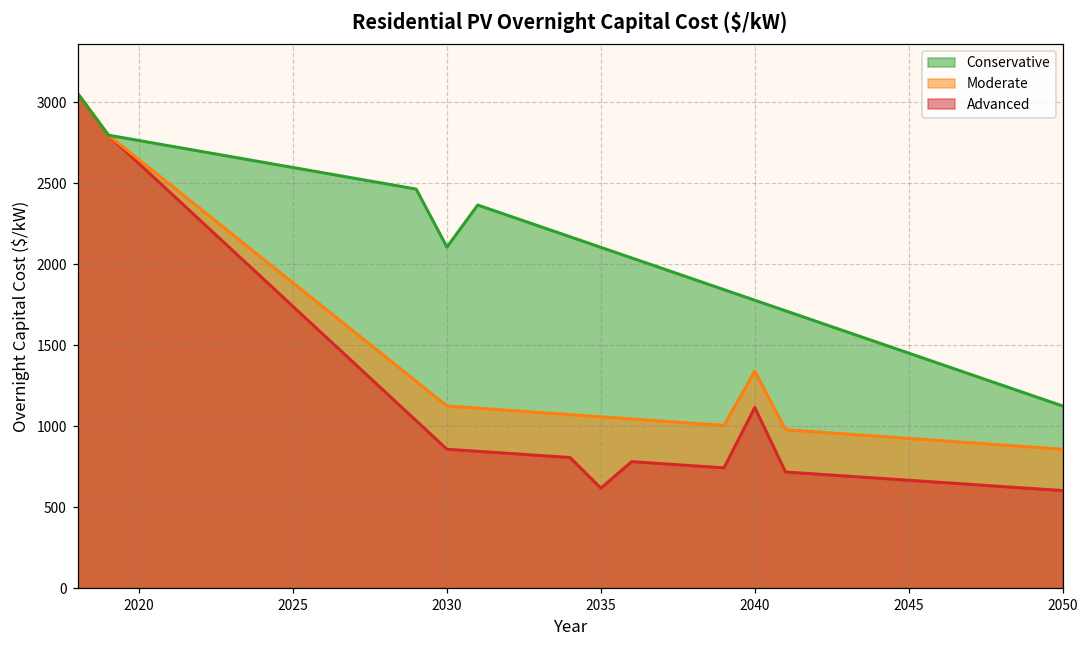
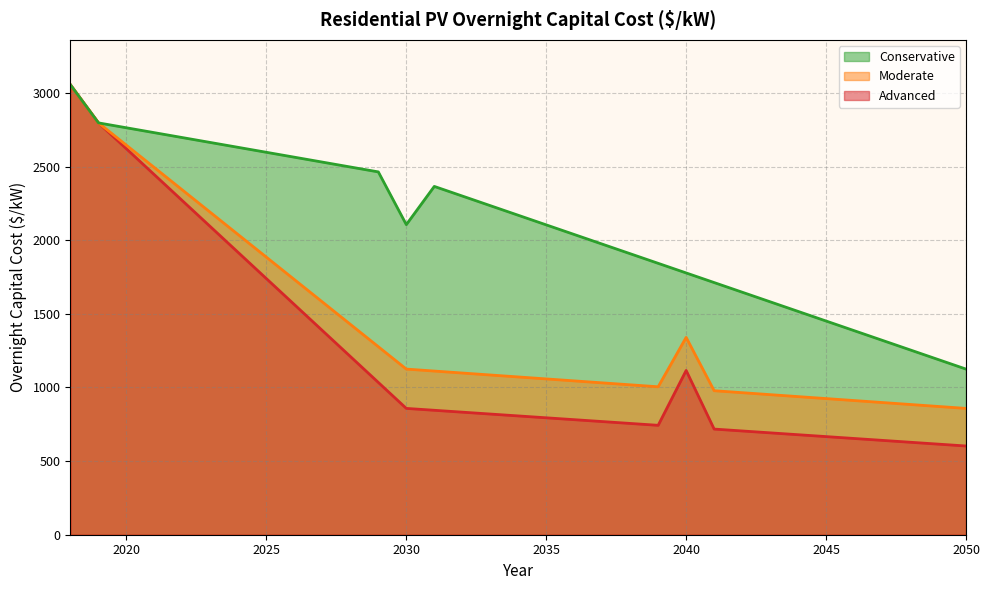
  {
    "Conservative": {
      "2020": 2760,
      "2025": 2600,
      "2030": 2110,
      "2035": 2100,
      "2040": 1780,
      "2045": 1450,
      "2050": 1120
    },
    "Moderate": {
      "2020": 2640,
      "2025": 1880,
      "2030": 1120,
      "2035": 1060,
      "2040": 1340,
      "2045": 920,
      "2050": 860
    },
    "Advanced": {
      "2020": 2620,
      "2025": 1740,
      "2030": 860,
-     "2035": 620,
+     "2035": 790,
      "2040": 1120,
      "2045": 670,
      "2050": 600
    }
  }
